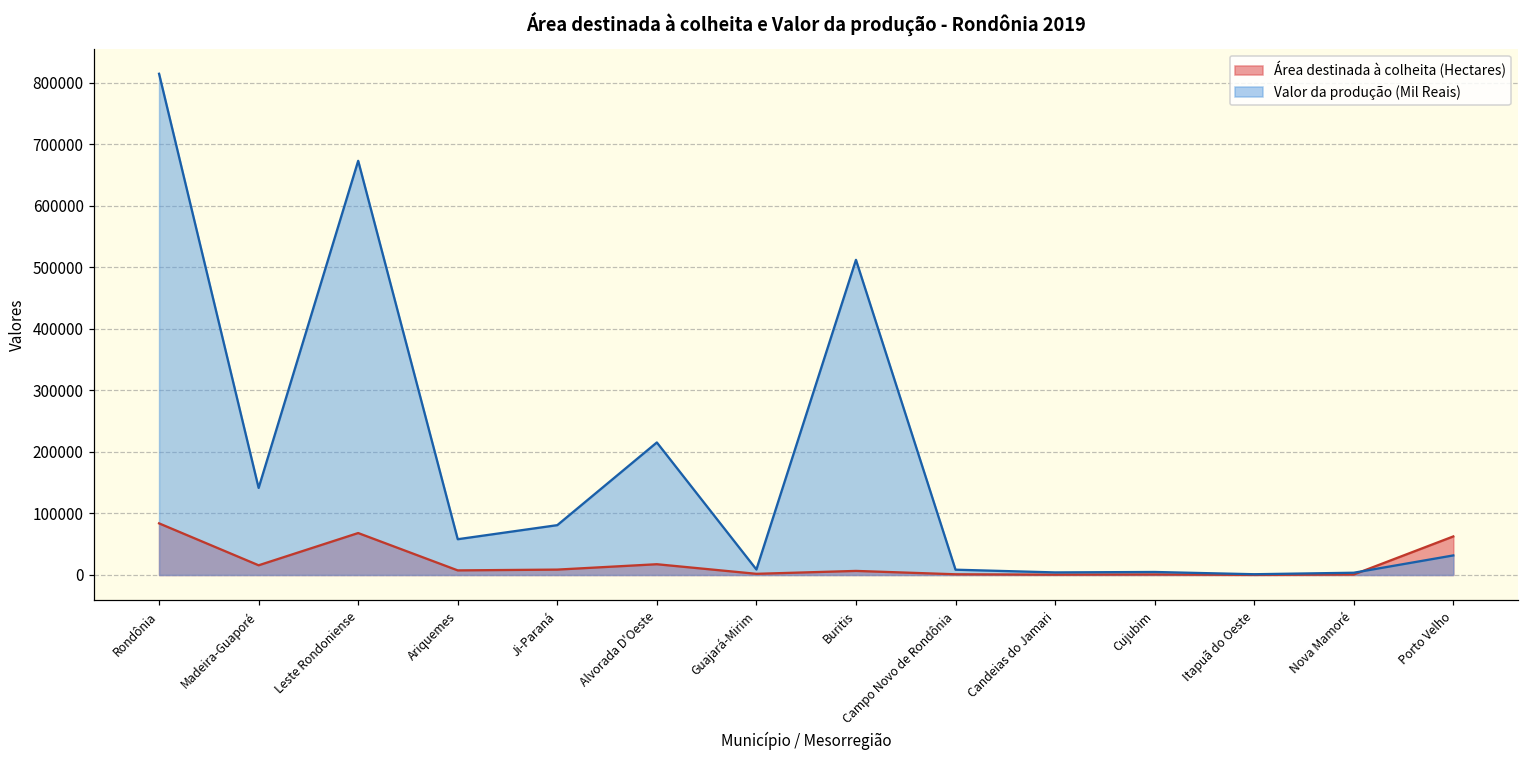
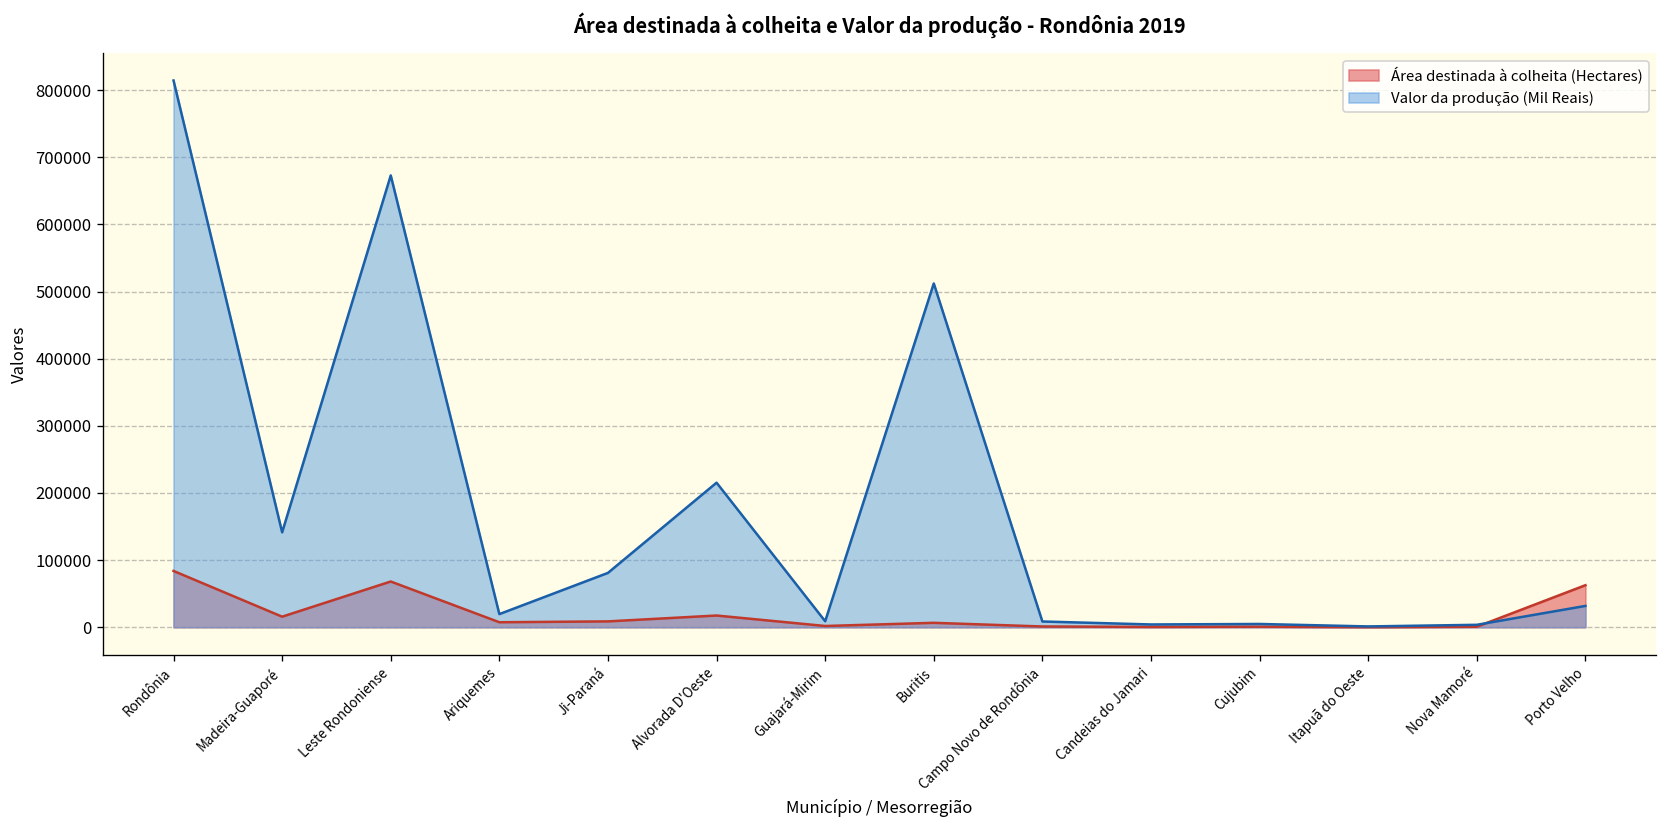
  {
    "Área destinada à colheita (Hectares)": {
      "Rondônia": 80000,
      "Madeira-Guaporé": 20000,
      "Leste Rondoniense": 70000,
      "Ariquemes": 10000,
      "Ji-Paraná": 10000,
      "Alvorada D'Oeste": 20000,
      "Guajará-Mirim": 0,
      "Buritis": 10000,
      "Campo Novo de Rondônia": 0,
      "Porto Velho": 60000
    },
    "Valor da produção (Mil Reais)": {
      "Rondônia": 810000,
      "Madeira-Guaporé": 140000,
      "Leste Rondoniense": 670000,
-     "Ariquemes": 60000,
+     "Ariquemes": 20000,
      "Ji-Paraná": 80000,
      "Alvorada D'Oeste": 220000,
      "Guajará-Mirim": 10000,
      "Buritis": 510000,
      "Campo Novo de Rondônia": 10000,
      "Porto Velho": 30000
    }
  }
